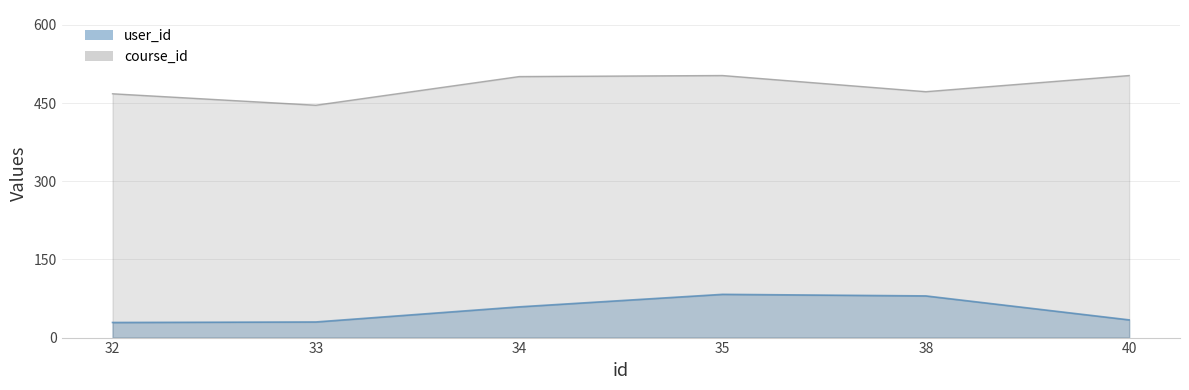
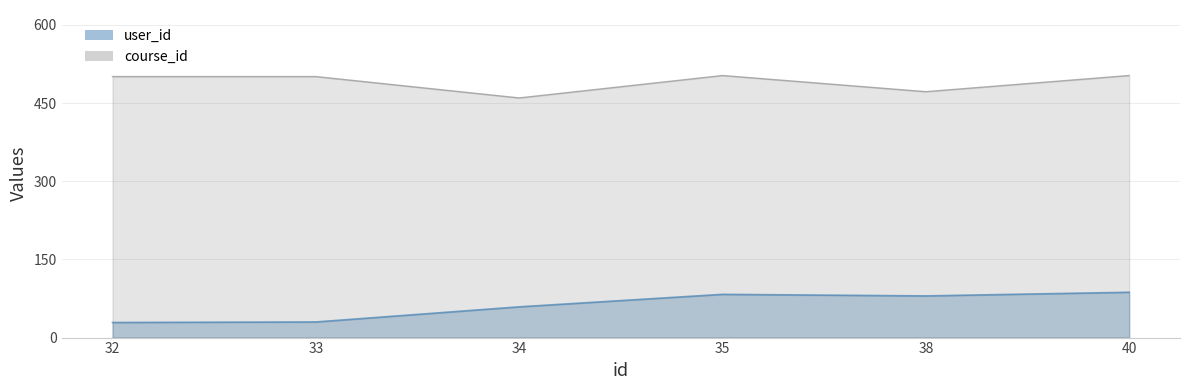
  {
    "user_id": {
      "32": 30,
      "33": 30,
      "34": 60,
      "35": 80,
      "38": 80,
-     "40": 30
+     "40": 90
    },
    "course_id": {
-     "32": 470,
-     "33": 450,
-     "34": 500,
+     "32": 500,
+     "33": 500,
+     "34": 460,
      "35": 500,
      "38": 470,
      "40": 500
    }
  }
